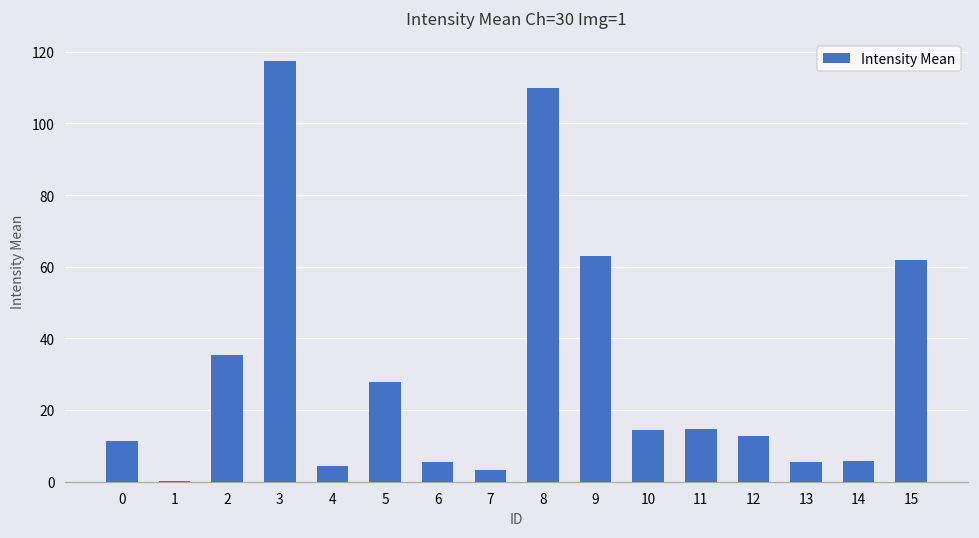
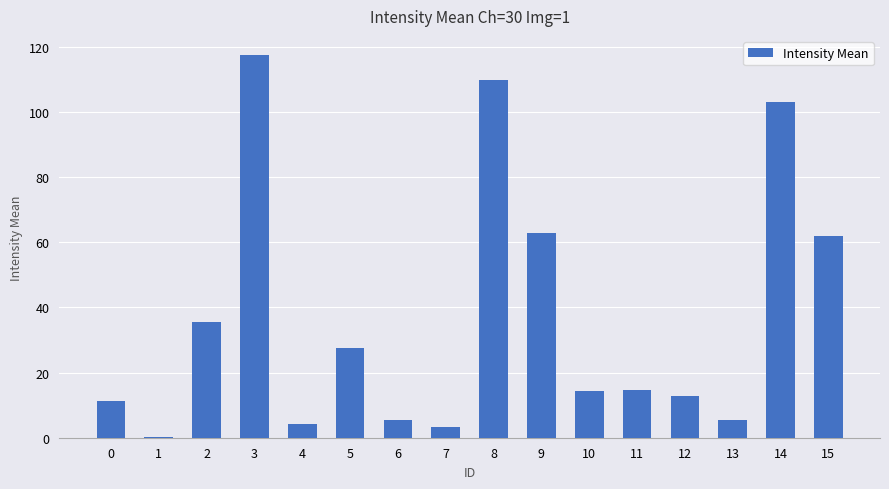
  {
    "0": 11,
    "2": 35,
    "3": 118,
    "4": 4,
    "5": 28,
    "6": 5,
    "7": 3,
    "8": 110,
    "9": 63,
    "10": 14,
    "11": 15,
    "12": 13,
    "13": 6,
-   "14": 6,
+   "14": 103,
    "15": 62
  }
